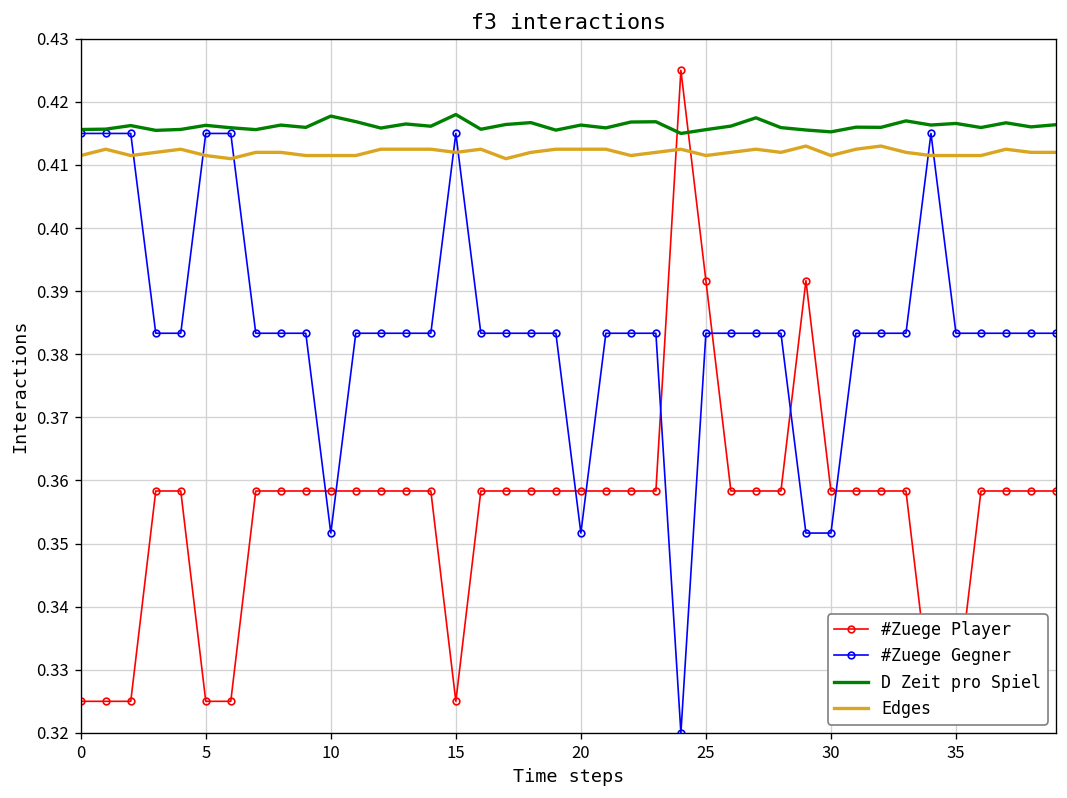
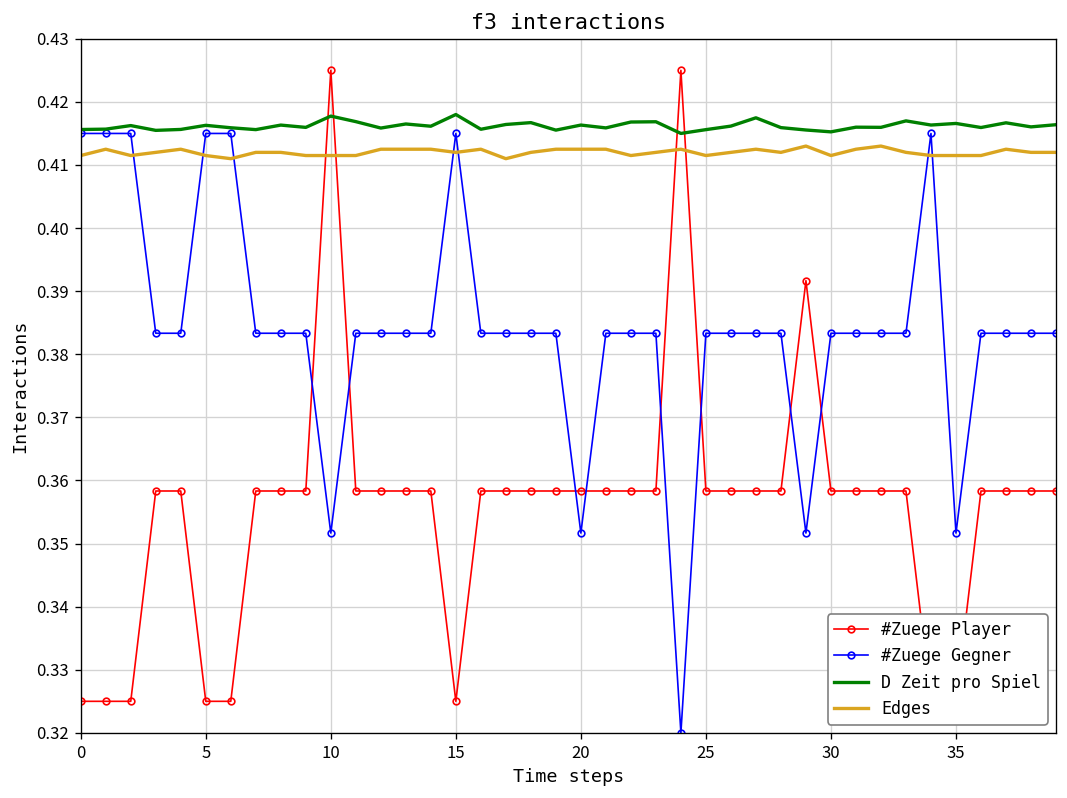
  {
    "#Zuege Player": {
      "0": 0.325,
      "5": 0.325,
-     "10": 0.358,
+     "10": 0.425,
      "15": 0.325,
      "20": 0.358,
-     "25": 0.392,
+     "25": 0.358,
      "30": 0.358
    },
    "#Zuege Gegner": {
      "0": 0.415,
      "5": 0.415,
      "10": 0.352,
      "15": 0.415,
      "20": 0.352,
      "25": 0.383,
-     "30": 0.352,
-     "35": 0.383
+     "30": 0.383,
+     "35": 0.352
    },
    "D Zeit pro Spiel": {
      "0": 0.416,
      "5": 0.416,
      "10": 0.418,
      "15": 0.418,
      "20": 0.416,
      "25": 0.416,
      "30": 0.415,
      "35": 0.417
    },
    "Edges": {
      "0": 0.412,
      "5": 0.412,
      "10": 0.412,
      "15": 0.412,
      "20": 0.413,
      "25": 0.412,
      "30": 0.412,
      "35": 0.412
    }
  }
